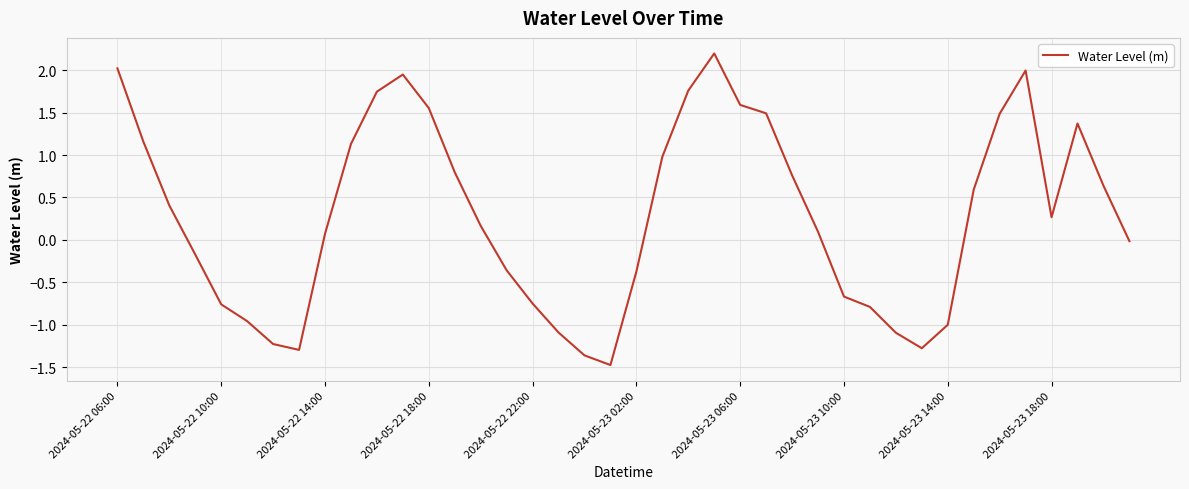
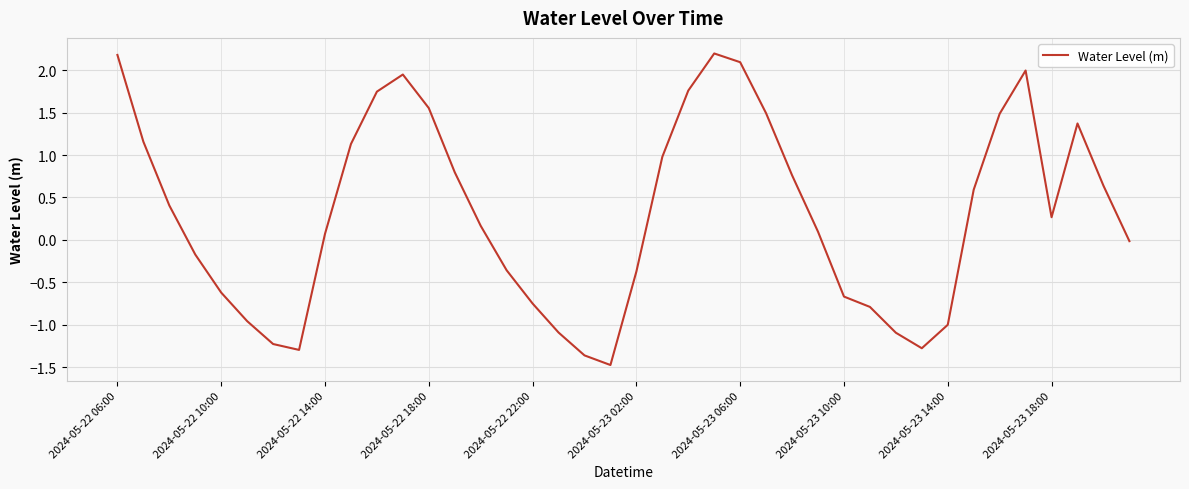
  {
-   "2024-05-22 06:00": 2.0,
-   "2024-05-22 10:00": -0.8,
+   "2024-05-22 06:00": 2.2,
+   "2024-05-22 10:00": -0.6,
    "2024-05-22 14:00": 0.1,
    "2024-05-22 18:00": 1.6,
    "2024-05-22 22:00": -0.7,
    "2024-05-23 02:00": -0.4,
-   "2024-05-23 06:00": 1.6,
+   "2024-05-23 06:00": 2.1,
    "2024-05-23 10:00": -0.7,
    "2024-05-23 14:00": -1.0,
    "2024-05-23 18:00": 0.3
  }
